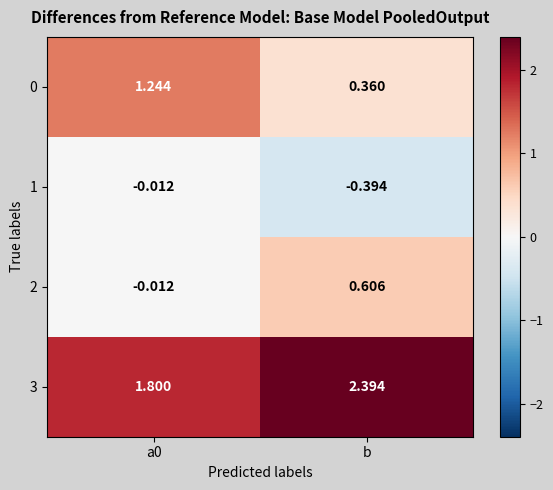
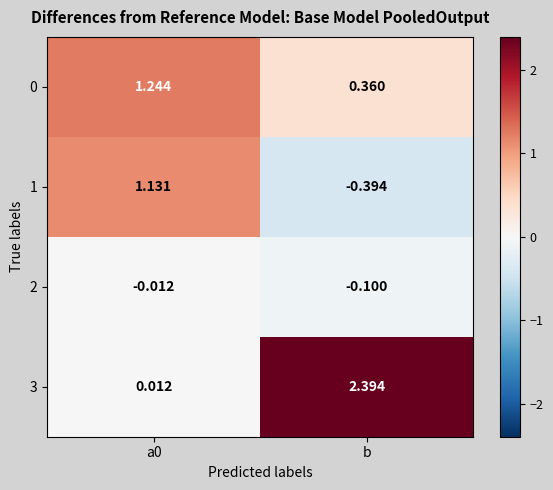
  {
    "0": {
      "a0": 1.244,
      "b": 0.360
    },
    "1": {
-     "a0": -0.012,
+     "a0": 1.131,
      "b": -0.394
    },
    "2": {
      "a0": -0.012,
-     "b": 0.606
+     "b": -0.100
    },
    "3": {
-     "a0": 1.800,
+     "a0": 0.012,
      "b": 2.394
    }
  }
